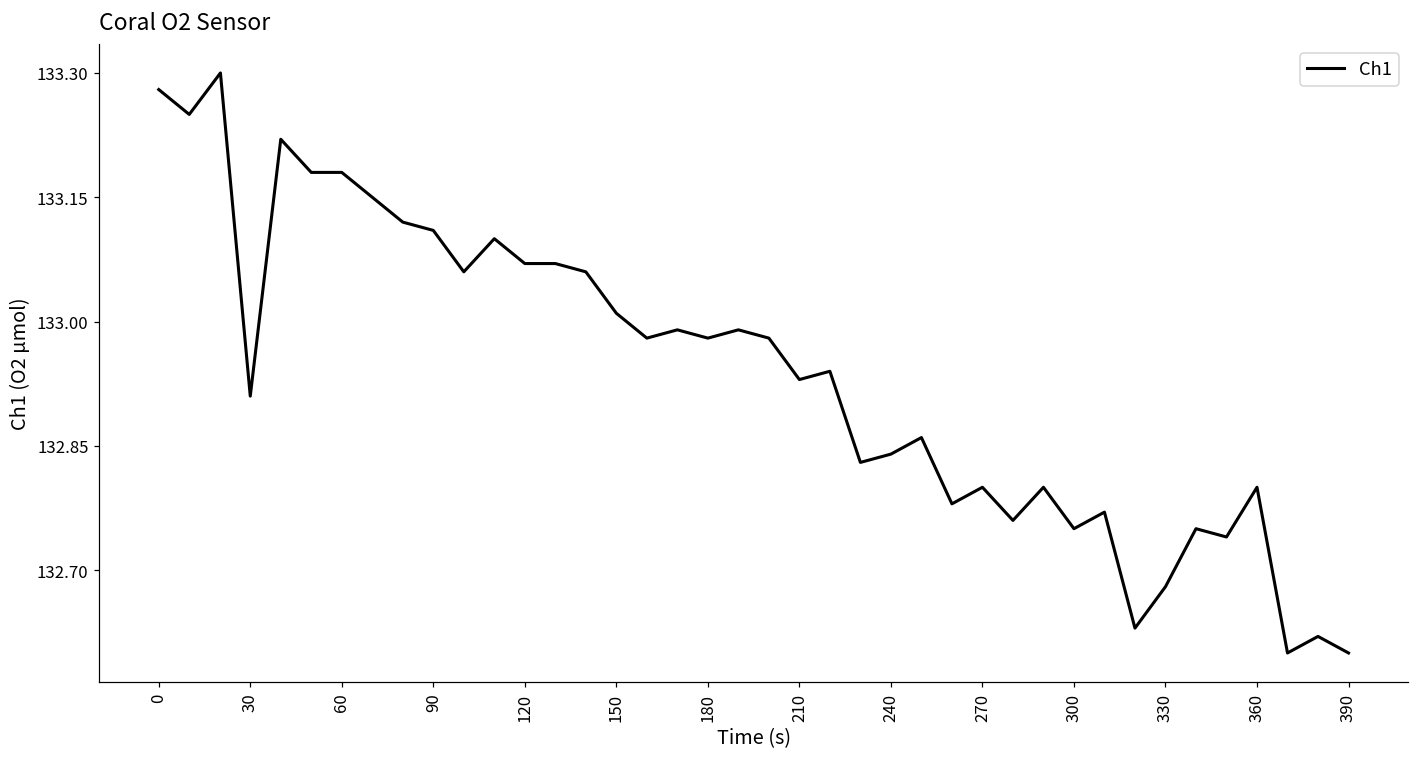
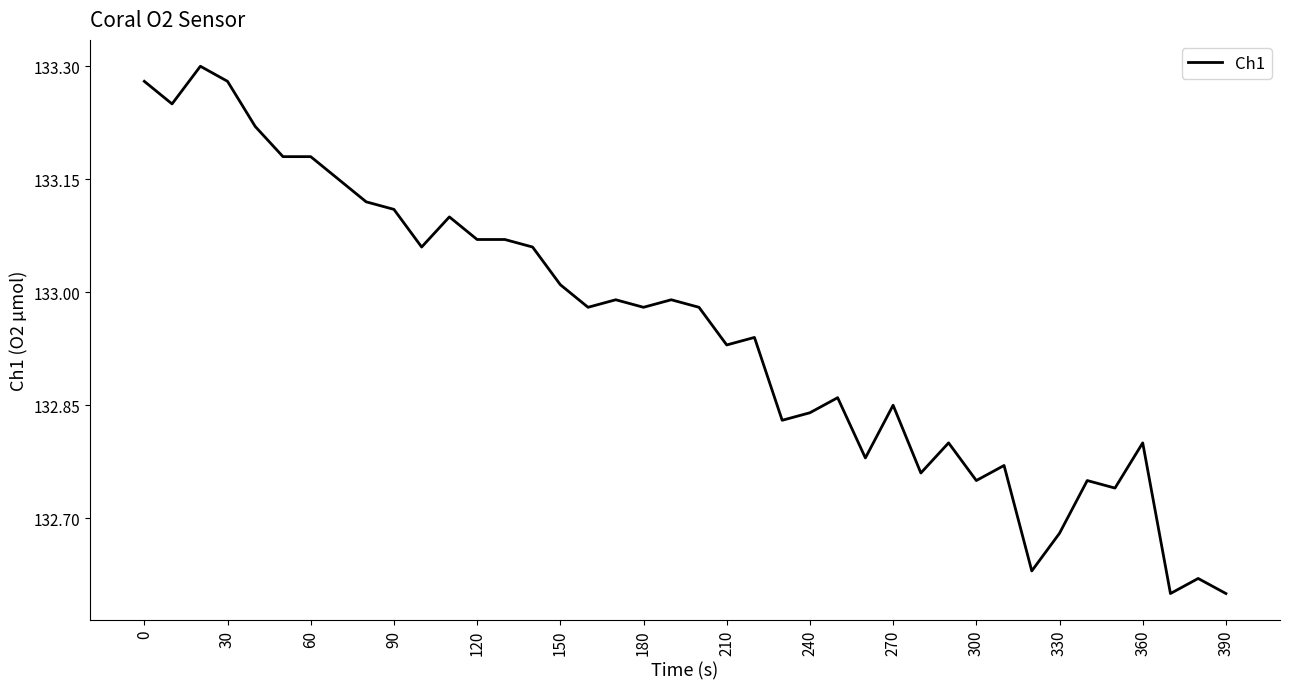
  {
    "0": 133.28,
-   "30": 132.91,
+   "30": 133.28,
    "60": 133.18,
    "90": 133.11,
    "120": 133.07,
    "150": 133.01,
    "180": 132.98,
    "210": 132.93,
    "240": 132.84,
-   "270": 132.80,
+   "270": 132.85,
    "300": 132.75,
    "330": 132.68,
    "360": 132.80,
    "390": 132.60
  }
